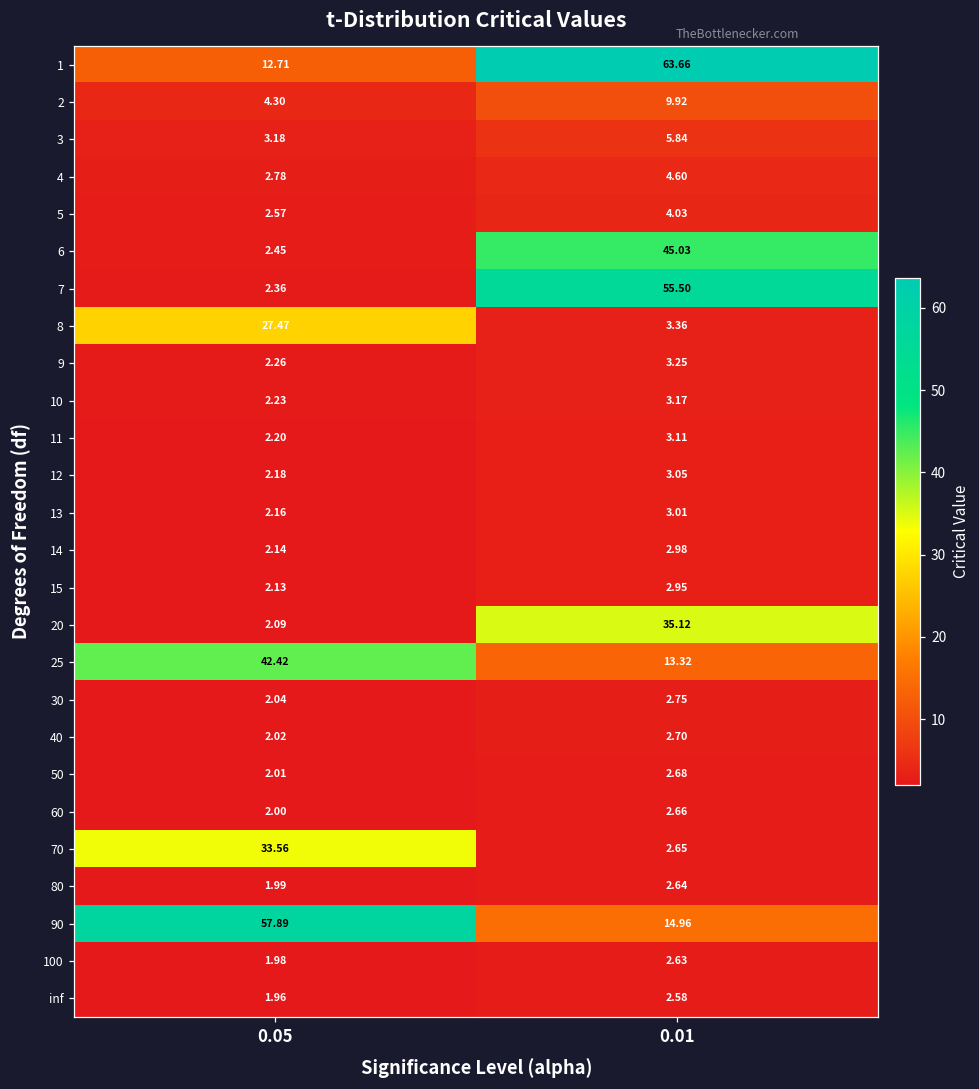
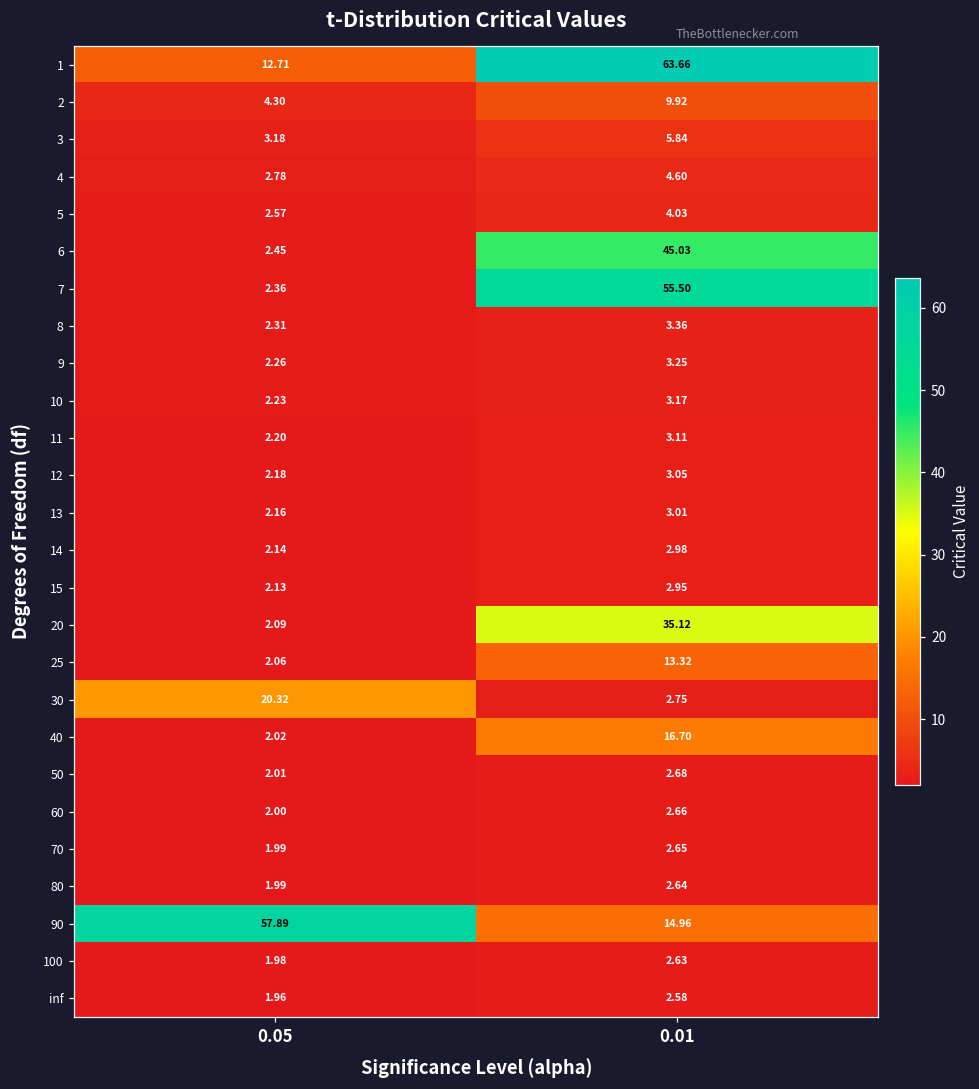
  {
    "1": {
      "0.05": 12.71,
      "0.01": 63.66
    },
    "2": {
      "0.05": 4.30,
      "0.01": 9.92
    },
    "3": {
      "0.05": 3.18,
      "0.01": 5.84
    },
    "4": {
      "0.05": 2.78,
      "0.01": 4.60
    },
    "5": {
      "0.05": 2.57,
      "0.01": 4.03
    },
    "6": {
      "0.05": 2.45,
      "0.01": 45.03
    },
    "7": {
      "0.05": 2.36,
      "0.01": 55.50
    },
    "8": {
-     "0.05": 27.47,
+     "0.05": 2.31,
      "0.01": 3.36
    },
    "9": {
      "0.05": 2.26,
      "0.01": 3.25
    },
    "10": {
      "0.05": 2.23,
      "0.01": 3.17
    },
    "11": {
      "0.05": 2.20,
      "0.01": 3.11
    },
    "12": {
      "0.05": 2.18,
      "0.01": 3.05
    },
    "13": {
      "0.05": 2.16,
      "0.01": 3.01
    },
    "14": {
      "0.05": 2.14,
      "0.01": 2.98
    },
    "15": {
      "0.05": 2.13,
      "0.01": 2.95
    },
    "20": {
      "0.05": 2.09,
      "0.01": 35.12
    },
    "25": {
-     "0.05": 42.42,
+     "0.05": 2.06,
      "0.01": 13.32
    },
    "30": {
-     "0.05": 2.04,
+     "0.05": 20.32,
      "0.01": 2.75
    },
    "40": {
      "0.05": 2.02,
-     "0.01": 2.70
+     "0.01": 16.70
    },
    "50": {
      "0.05": 2.01,
      "0.01": 2.68
    },
    "60": {
      "0.05": 2.00,
      "0.01": 2.66
    },
    "70": {
-     "0.05": 33.56,
+     "0.05": 1.99,
      "0.01": 2.65
    },
    "80": {
      "0.05": 1.99,
      "0.01": 2.64
    },
    "90": {
      "0.05": 57.89,
      "0.01": 14.96
    },
    "100": {
      "0.05": 1.98,
      "0.01": 2.63
    },
    "inf": {
      "0.05": 1.96,
      "0.01": 2.58
    }
  }
